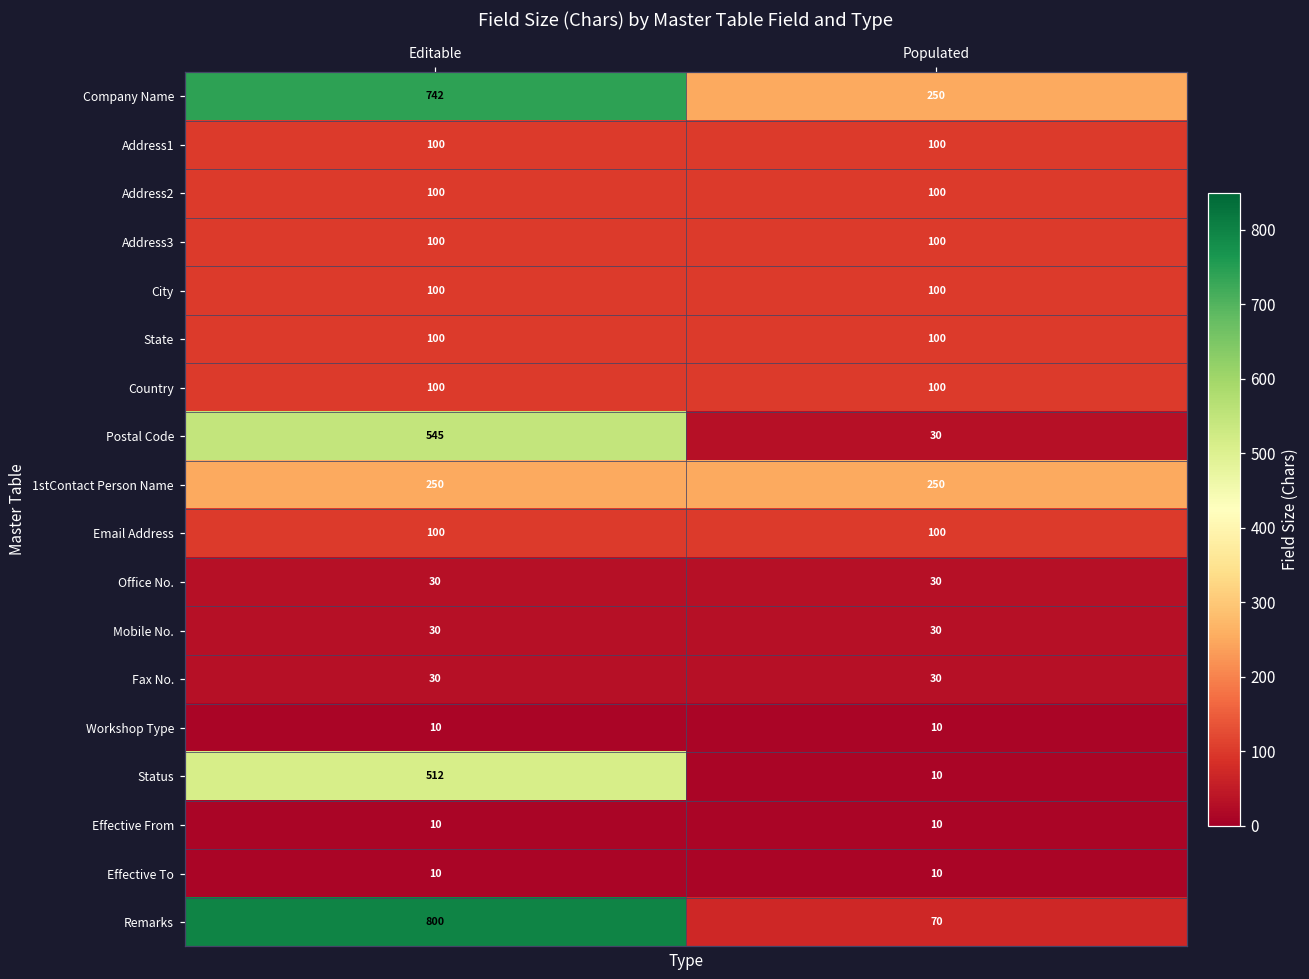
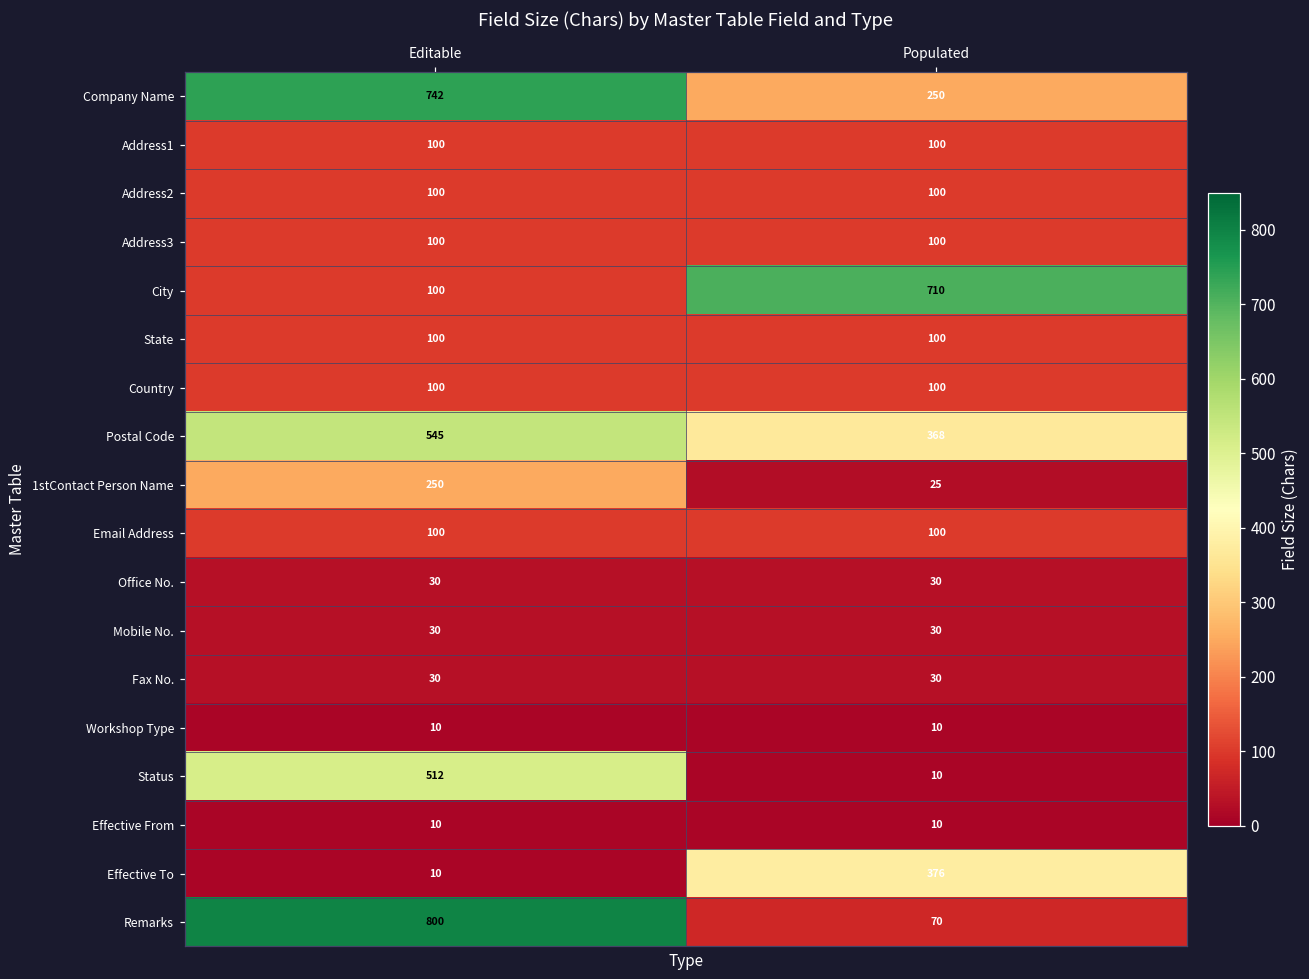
  {
    "Company Name": {
      "Editable": 742,
      "Populated": 250
    },
    "Address1": {
      "Editable": 100,
      "Populated": 100
    },
    "Address2": {
      "Editable": 100,
      "Populated": 100
    },
    "Address3": {
      "Editable": 100,
      "Populated": 100
    },
    "City": {
      "Editable": 100,
-     "Populated": 100
+     "Populated": 710
    },
    "State": {
      "Editable": 100,
      "Populated": 100
    },
    "Country": {
      "Editable": 100,
      "Populated": 100
    },
    "Postal Code": {
      "Editable": 545,
-     "Populated": 30
+     "Populated": 368
    },
    "1stContact Person Name": {
      "Editable": 250,
-     "Populated": 250
+     "Populated": 25
    },
    "Email Address": {
      "Editable": 100,
      "Populated": 100
    },
    "Office No.": {
      "Editable": 30,
      "Populated": 30
    },
    "Mobile No.": {
      "Editable": 30,
      "Populated": 30
    },
    "Fax No.": {
      "Editable": 30,
      "Populated": 30
    },
    "Workshop Type": {
      "Editable": 10,
      "Populated": 10
    },
    "Status": {
      "Editable": 512,
      "Populated": 10
    },
    "Effective From": {
      "Editable": 10,
      "Populated": 10
    },
    "Effective To": {
      "Editable": 10,
-     "Populated": 10
+     "Populated": 376
    },
    "Remarks": {
      "Editable": 800,
      "Populated": 70
    }
  }
